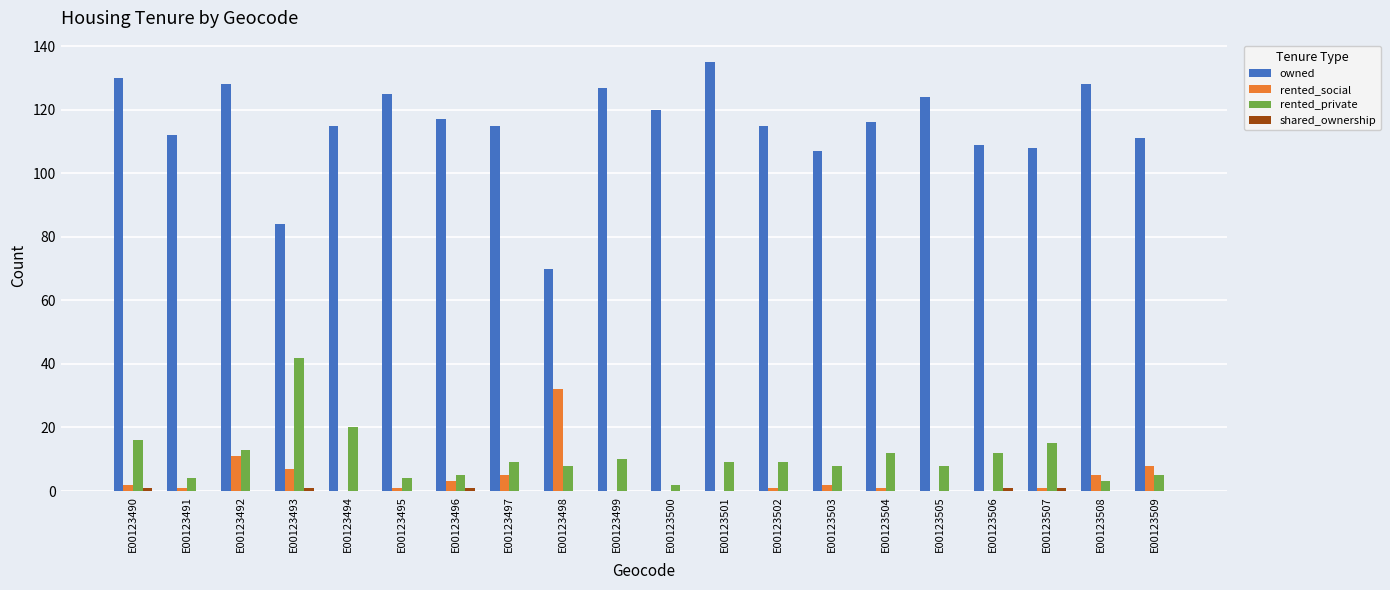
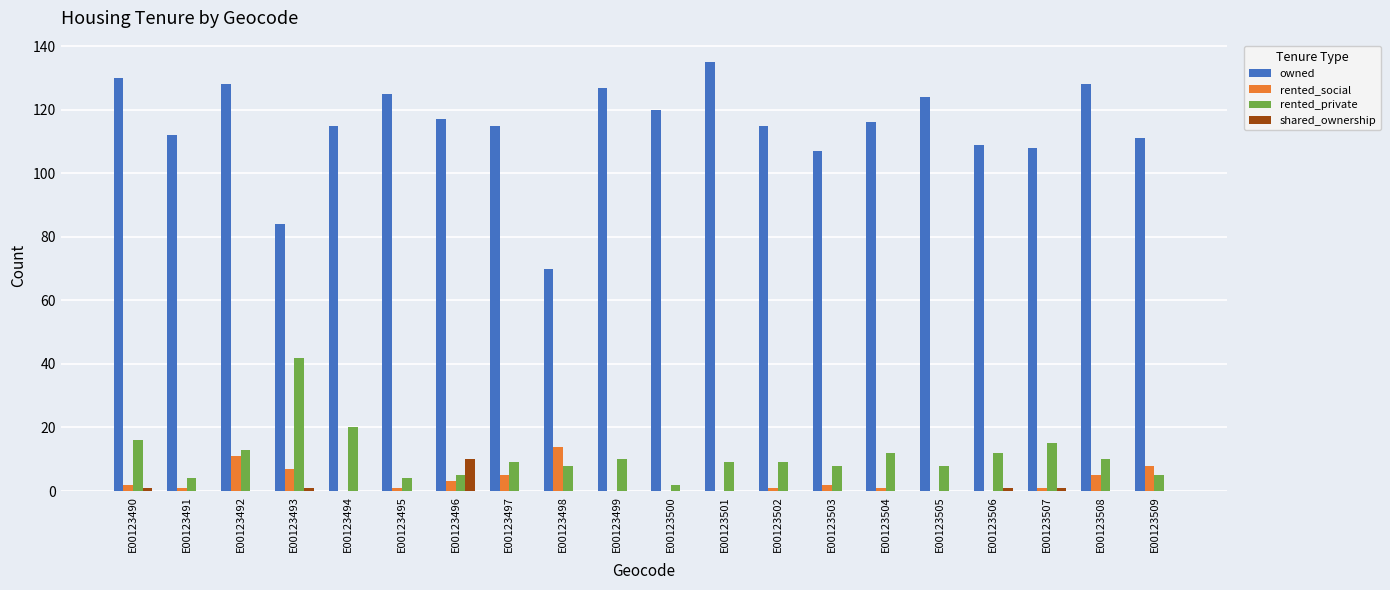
  {
    "owned": {
      "E00123490": 130,
      "E00123491": 112,
      "E00123492": 128,
      "E00123493": 84,
      "E00123494": 115,
      "E00123495": 125,
      "E00123496": 117,
      "E00123497": 115,
      "E00123498": 70,
      "E00123499": 127,
      "E00123500": 120,
      "E00123501": 135,
      "E00123502": 115,
      "E00123503": 107,
      "E00123504": 116,
      "E00123505": 124,
      "E00123506": 109,
      "E00123507": 108,
      "E00123508": 128,
      "E00123509": 111
    },
    "rented_social": {
      "E00123490": 2,
      "E00123491": 1,
      "E00123492": 11,
      "E00123493": 7,
      "E00123494": 0,
      "E00123495": 1,
      "E00123496": 3,
      "E00123497": 5,
-     "E00123498": 32,
+     "E00123498": 14,
      "E00123499": 0,
      "E00123500": 0,
      "E00123501": 0,
      "E00123502": 1,
      "E00123503": 2,
      "E00123504": 1,
      "E00123505": 0,
      "E00123506": 0,
      "E00123507": 1,
      "E00123508": 5,
      "E00123509": 8
    },
    "rented_private": {
      "E00123490": 16,
      "E00123491": 4,
      "E00123492": 13,
      "E00123493": 42,
      "E00123494": 20,
      "E00123495": 4,
      "E00123496": 5,
      "E00123497": 9,
      "E00123498": 8,
      "E00123499": 10,
      "E00123500": 2,
      "E00123501": 9,
      "E00123502": 9,
      "E00123503": 8,
      "E00123504": 12,
      "E00123505": 8,
      "E00123506": 12,
      "E00123507": 15,
-     "E00123508": 3,
+     "E00123508": 10,
      "E00123509": 5
    },
    "shared_ownership": {
      "E00123490": 1,
      "E00123491": 0,
      "E00123492": 0,
      "E00123493": 1,
      "E00123494": 0,
      "E00123495": 0,
-     "E00123496": 1,
+     "E00123496": 10,
      "E00123497": 0,
      "E00123498": 0,
      "E00123499": 0,
      "E00123500": 0,
      "E00123501": 0,
      "E00123502": 0,
      "E00123503": 0,
      "E00123504": 0,
      "E00123505": 0,
      "E00123506": 1,
      "E00123507": 1,
      "E00123508": 0,
      "E00123509": 0
    }
  }
